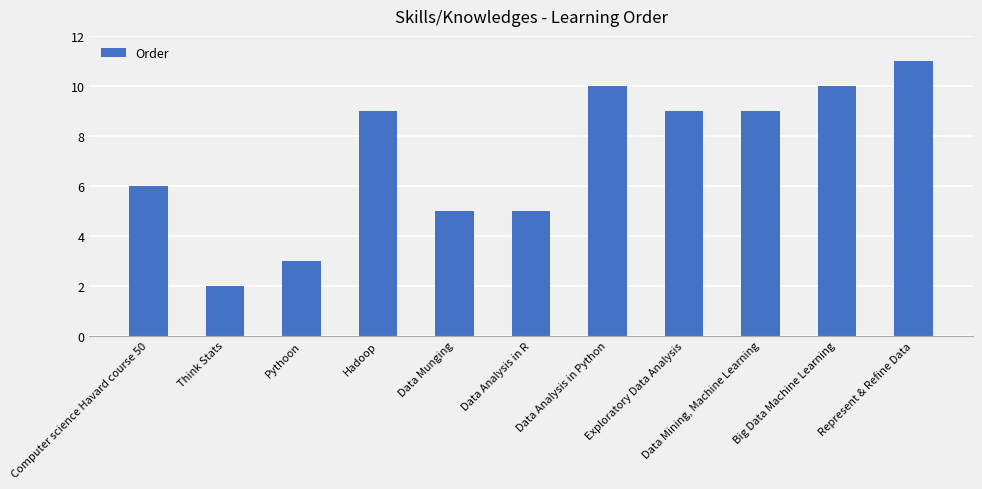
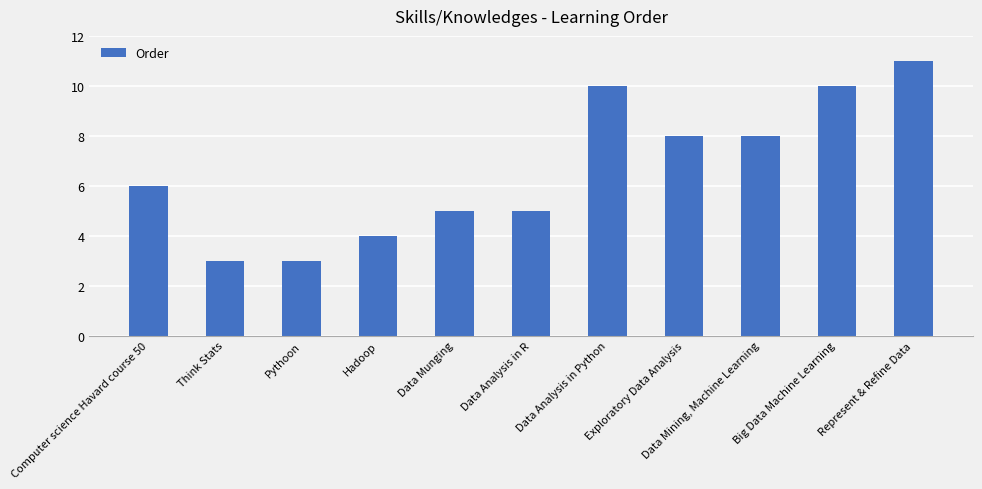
  {
    "Computer science Havard course 50": 6,
-   "Think Stats": 2,
+   "Think Stats": 3,
    "Pythoon": 3,
-   "Hadoop": 9,
+   "Hadoop": 4,
    "Data Munging": 5,
    "Data Analysis in R": 5,
    "Data Analysis in Python": 10,
-   "Exploratory Data Analysis": 9,
-   "Data Mining, Machine Learning": 9,
+   "Exploratory Data Analysis": 8,
+   "Data Mining, Machine Learning": 8,
    "Big Data Machine Learning": 10,
    "Represent & Refine Data": 11
  }
